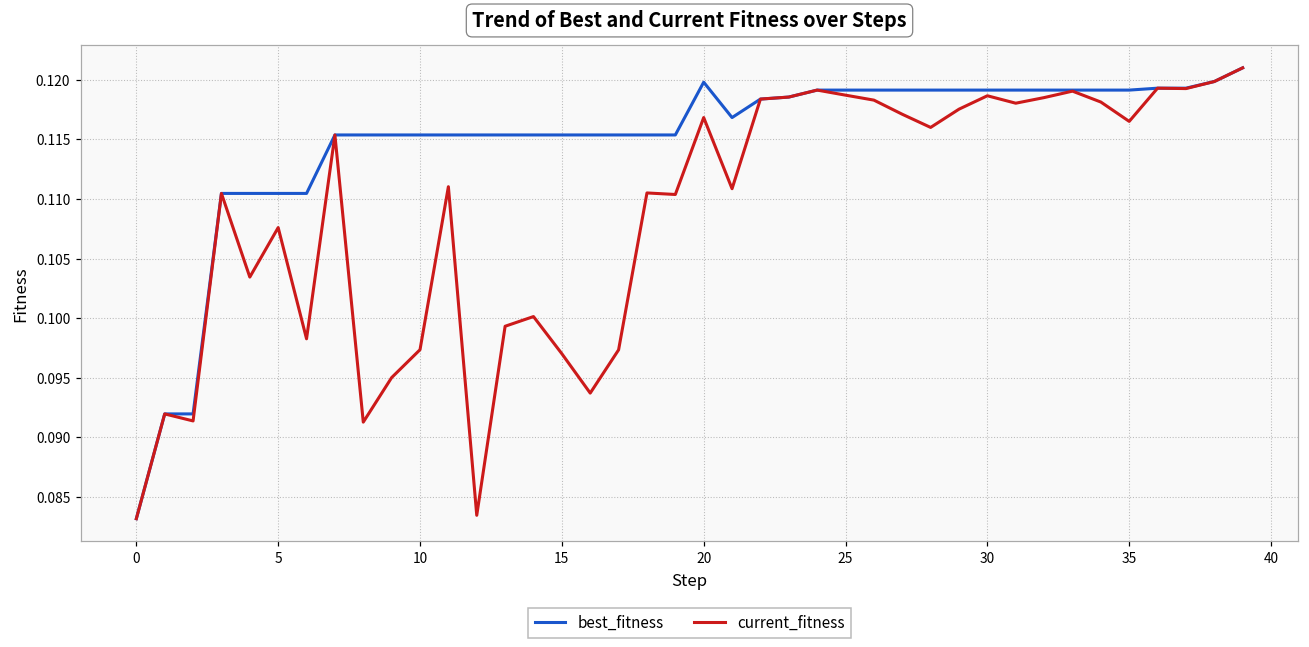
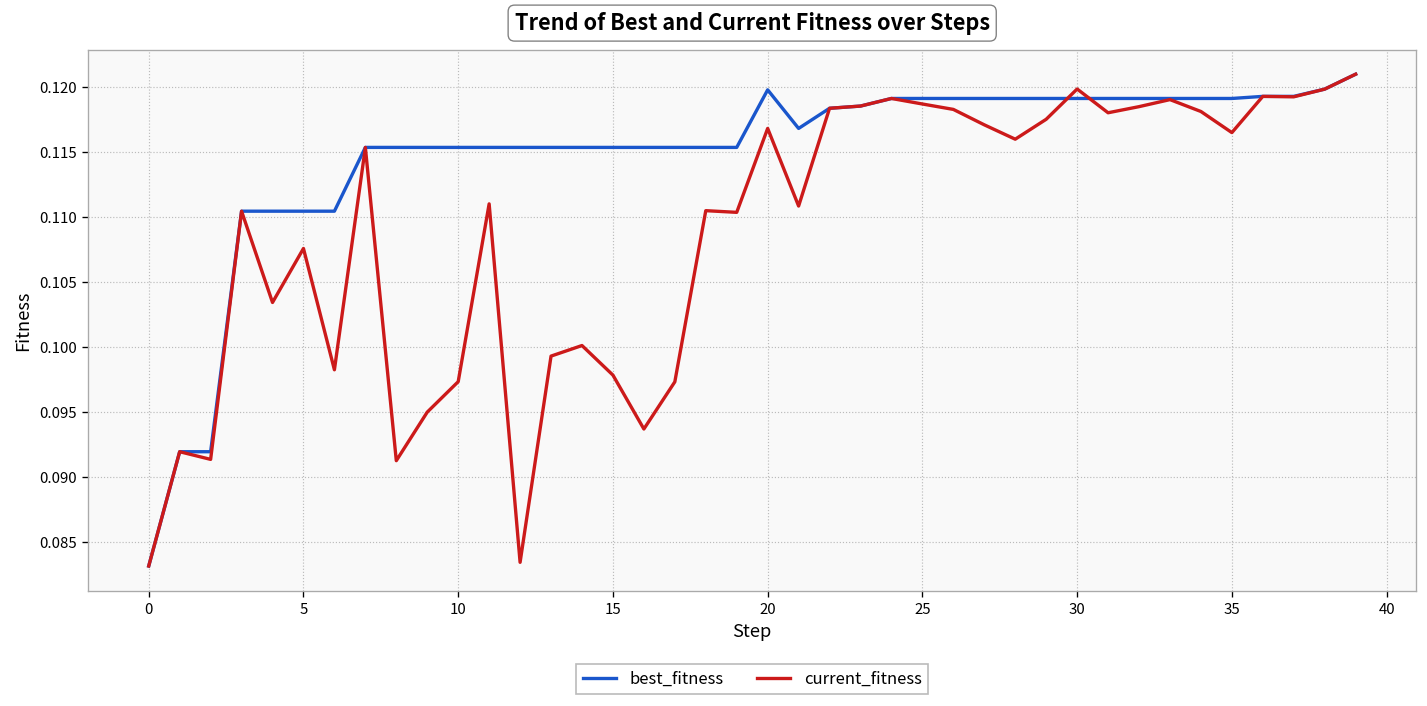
  {
    "best_fitness": {
      "5": 0.1105,
      "10": 0.1154,
      "15": 0.1154,
      "20": 0.1198,
      "25": 0.1191,
      "30": 0.1191,
      "35": 0.1191
    },
    "current_fitness": {
      "5": 0.1076,
      "10": 0.0973,
-     "15": 0.0970,
+     "15": 0.0979,
      "20": 0.1168,
      "25": 0.1187,
-     "30": 0.1187,
+     "30": 0.1199,
      "35": 0.1165
    }
  }
